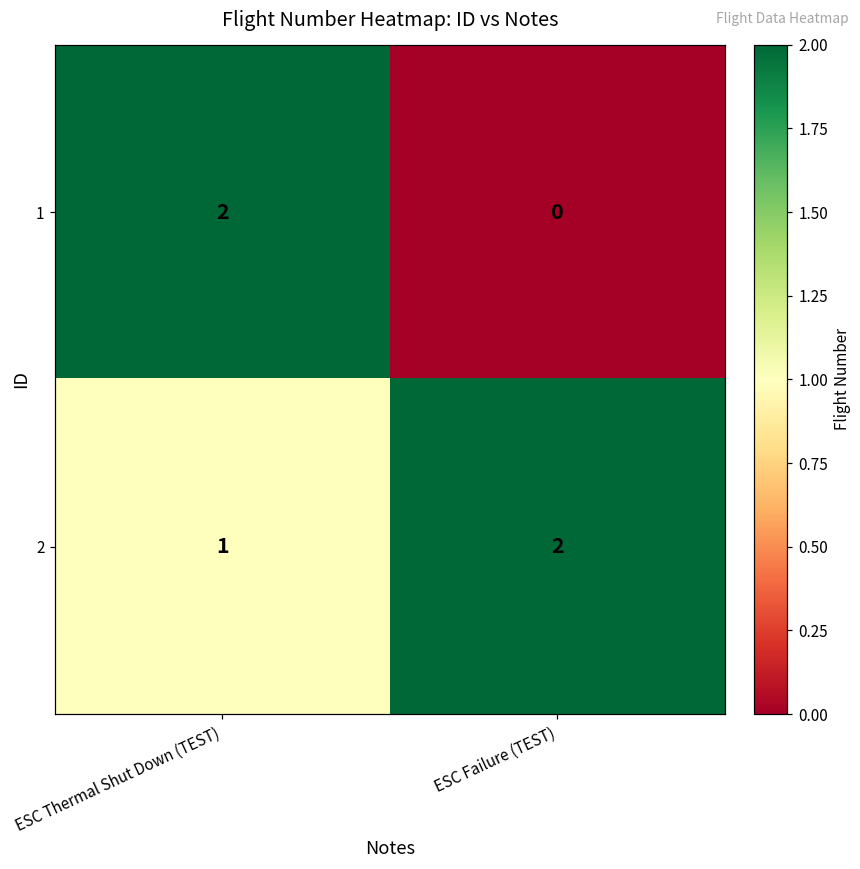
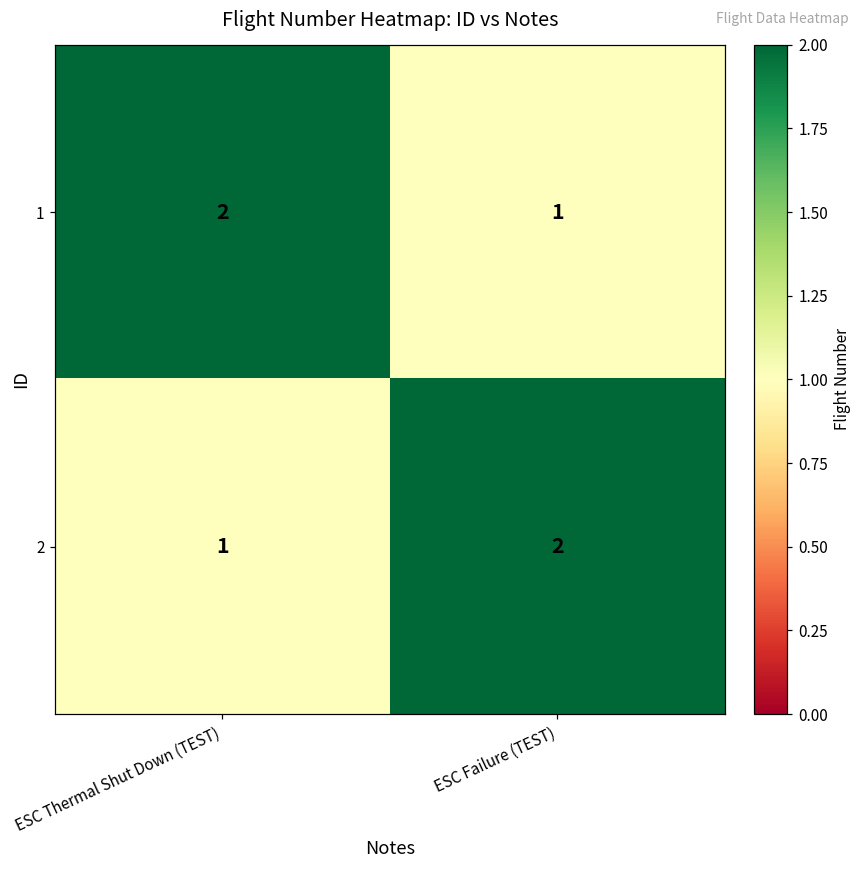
  {
    "1": {
      "ESC Thermal Shut Down (TEST)": 2,
-     "ESC Failure (TEST)": 0
+     "ESC Failure (TEST)": 1
    },
    "2": {
      "ESC Thermal Shut Down (TEST)": 1,
      "ESC Failure (TEST)": 2
    }
  }
